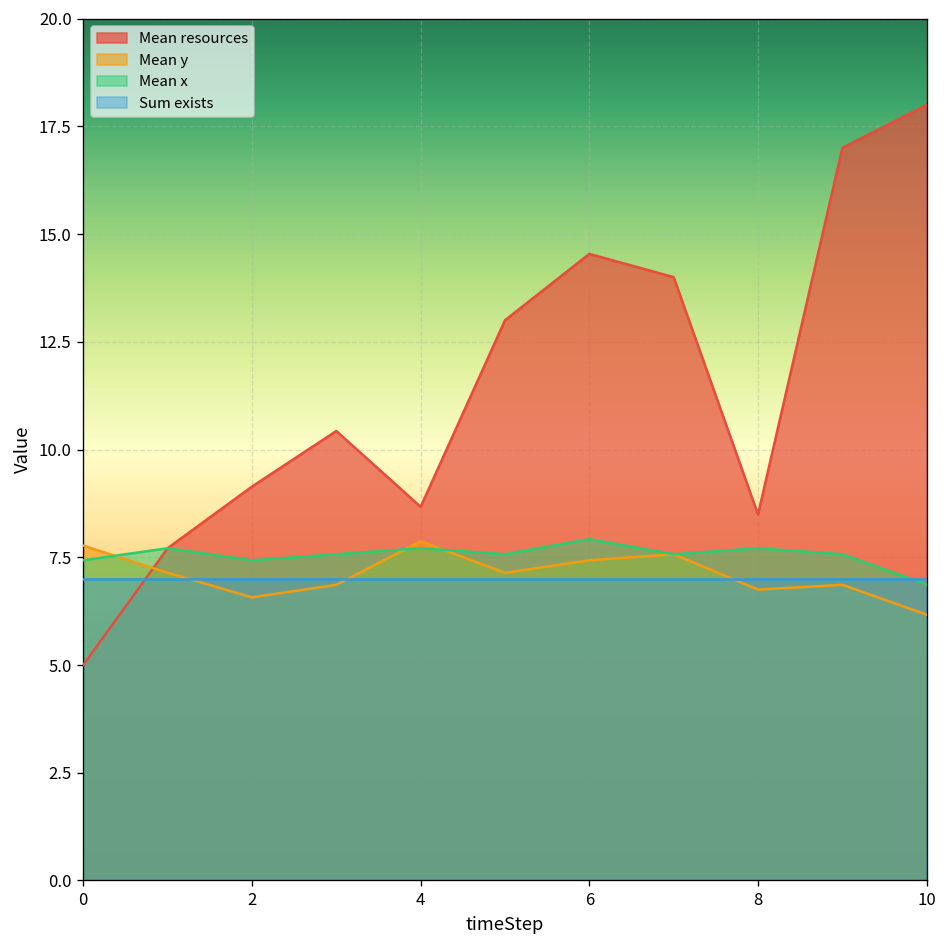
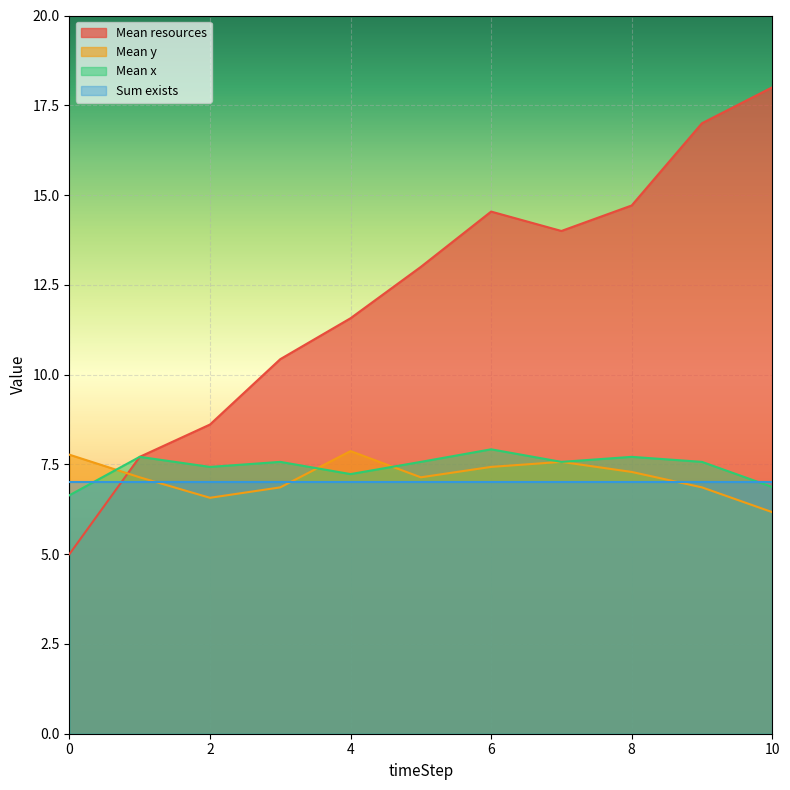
  {
    "Mean resources": {
      "0": 5.0,
-     "2": 9.1,
-     "4": 8.7,
+     "2": 8.6,
+     "4": 11.6,
      "6": 14.5,
-     "8": 8.5,
+     "8": 14.7,
      "10": 18.0
    },
    "Mean y": {
      "0": 7.8,
      "2": 6.6,
      "4": 7.9,
      "6": 7.4,
-     "8": 6.8,
+     "8": 7.3,
      "10": 6.2
    },
    "Mean x": {
-     "0": 7.4,
+     "0": 6.6,
      "2": 7.4,
-     "4": 7.7,
+     "4": 7.2,
      "6": 7.9,
      "8": 7.7,
      "10": 6.9
    },
    "Sum exists": {
      "0": 7.0,
      "2": 7.0,
      "4": 7.0,
      "6": 7.0,
      "8": 7.0,
      "10": 7.0
    }
  }
